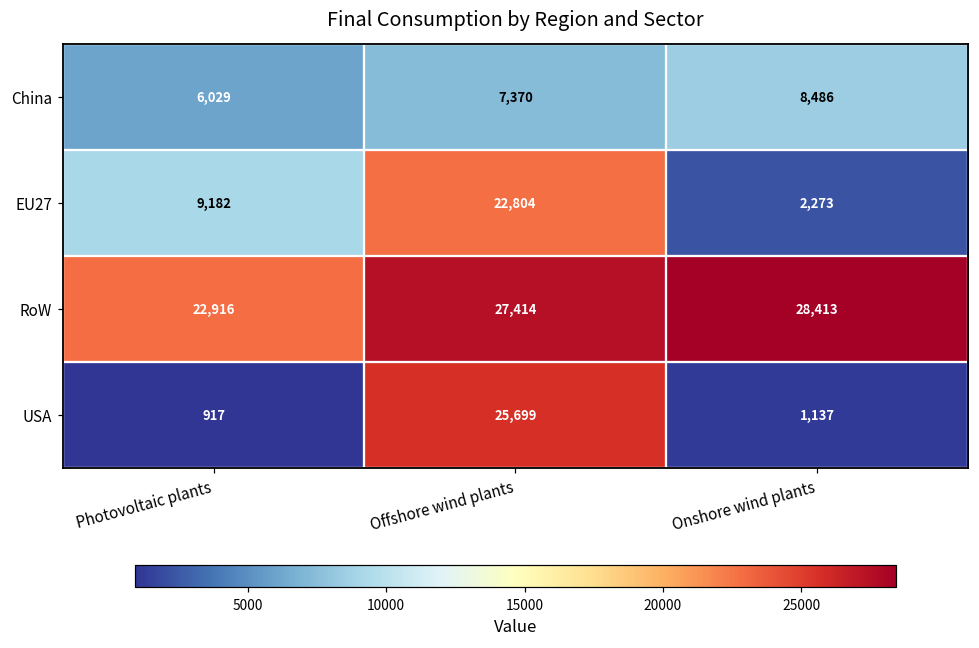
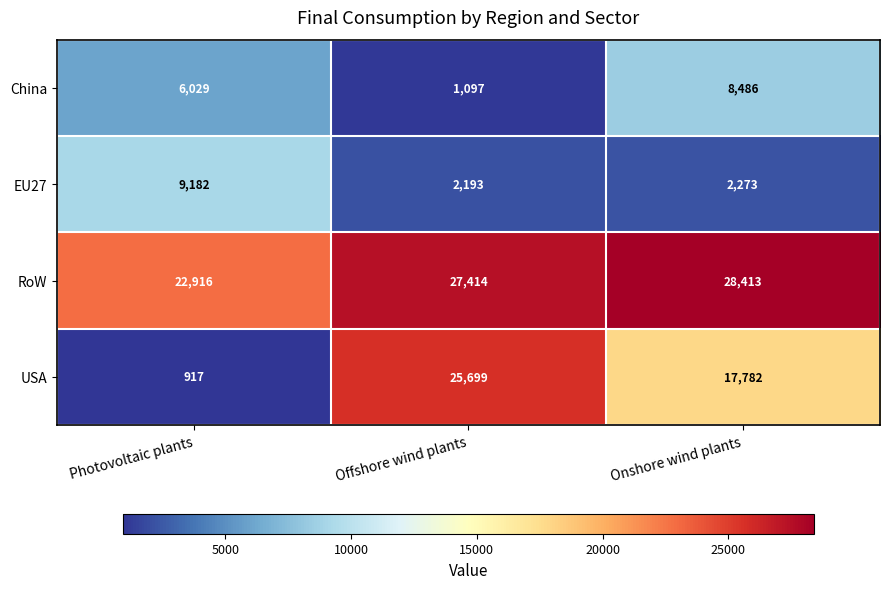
  {
    "China": {
      "Photovoltaic plants": "6,029",
-     "Offshore wind plants": "7,370",
+     "Offshore wind plants": "1,097",
      "Onshore wind plants": "8,486"
    },
    "EU27": {
      "Photovoltaic plants": "9,182",
-     "Offshore wind plants": "22,804",
+     "Offshore wind plants": "2,193",
      "Onshore wind plants": "2,273"
    },
    "RoW": {
      "Photovoltaic plants": "22,916",
      "Offshore wind plants": "27,414",
      "Onshore wind plants": "28,413"
    },
    "USA": {
      "Photovoltaic plants": "917",
      "Offshore wind plants": "25,699",
-     "Onshore wind plants": "1,137"
+     "Onshore wind plants": "17,782"
    }
  }
